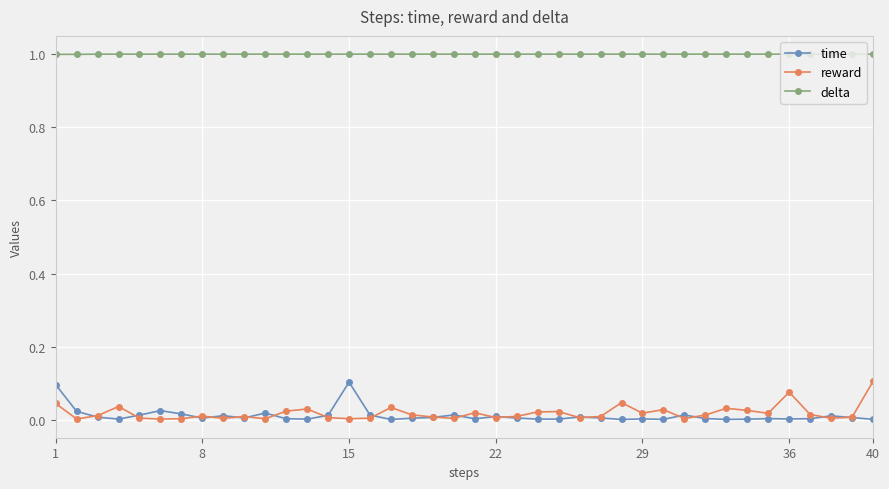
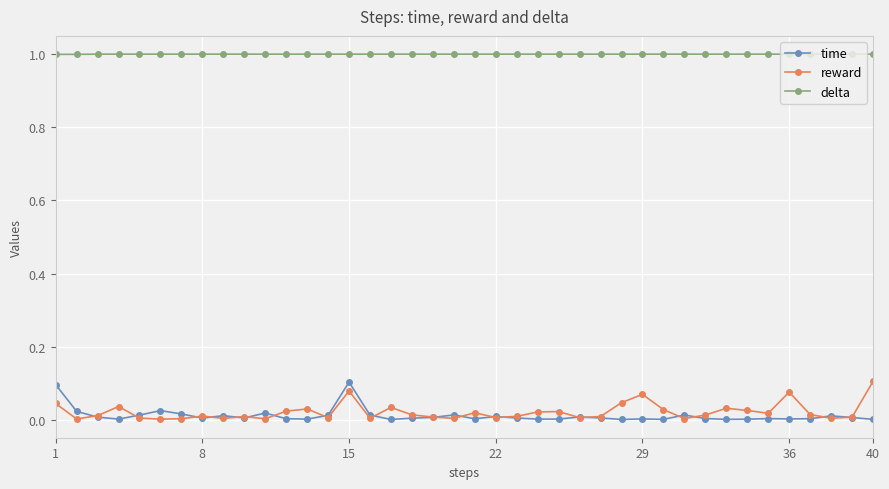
  {
    "time": {
      "1": 0.10,
      "15": 0.10,
      "29": 0.00,
      "36": 0.00,
      "40": 0.00
    },
    "reward": {
      "1": 0.05,
-     "15": 0.00,
-     "29": 0.02,
+     "15": 0.08,
+     "29": 0.07,
      "36": 0.08,
      "40": 0.11
    },
    "delta": {
      "1": 1.00,
      "8": 1.00,
      "15": 1.00,
      "22": 1.00,
      "29": 1.00,
      "40": 1.00
    }
  }
